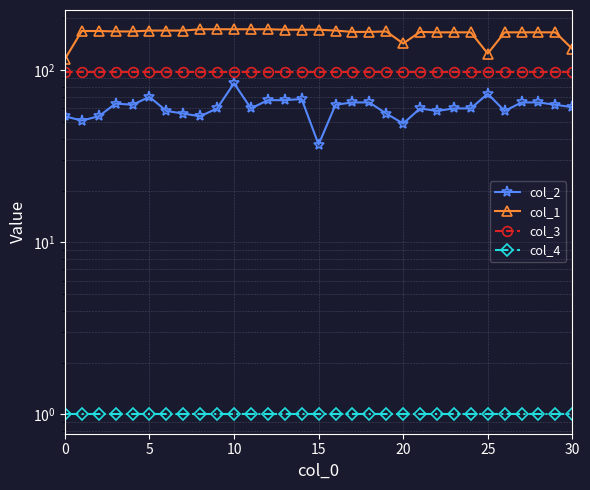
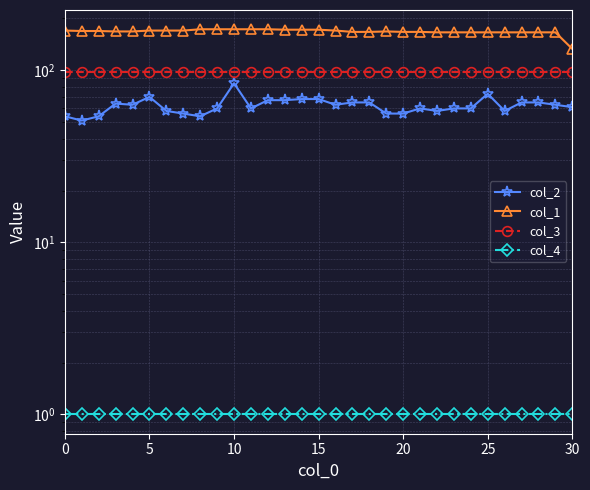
  {
    "col_2": {
      "0": 54,
      "5": 70,
      "10": 80,
-     "15": 37,
-     "20": 49,
+     "15": 68,
+     "20": 56,
      "25": 73,
      "30": 61
    },
    "col_1": {
-     "0": 120,
+     "0": 170,
      "5": 170,
      "10": 170,
      "15": 170,
-     "20": 140,
-     "25": 130,
+     "20": 170,
+     "25": 170,
      "30": 130
    },
    "col_3": {
      "0": 100,
      "5": 100,
      "10": 100,
      "15": 100,
      "20": 100,
      "25": 100,
      "30": 100
    },
    "col_4": {
      "0": 1,
      "5": 1,
      "10": 1,
      "15": 1,
      "20": 1,
      "25": 1,
      "30": 1
    }
  }
